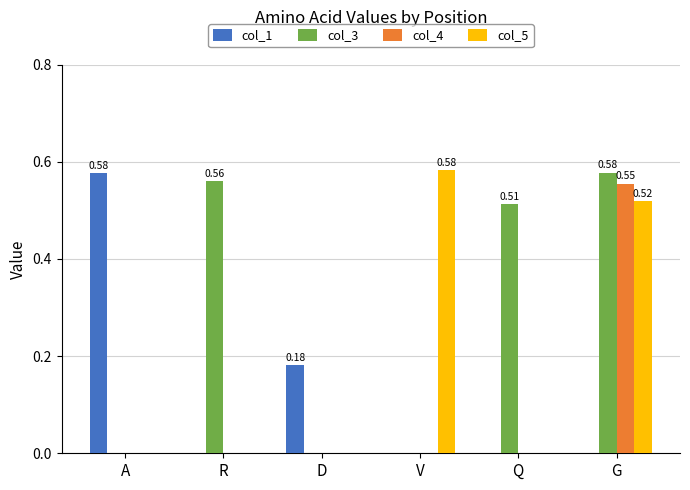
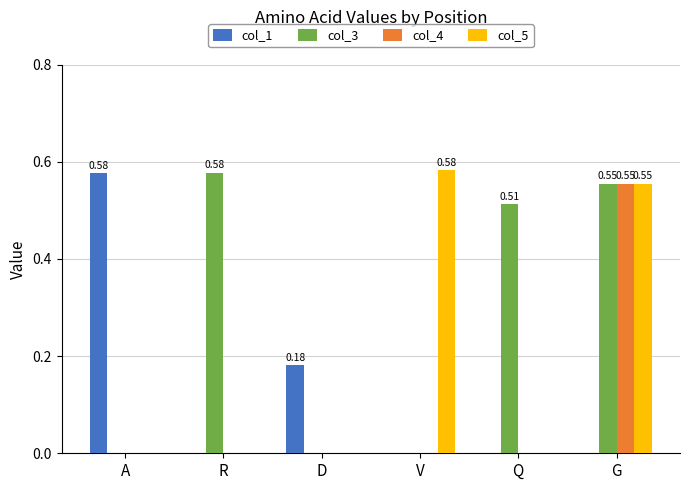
  {
    "col_1": {
      "A": 0.58,
      "D": 0.18
    },
    "col_3": {
-     "R": 0.56,
+     "R": 0.58,
      "Q": 0.51,
-     "G": 0.58
+     "G": 0.55
    },
    "col_4": {
      "G": 0.55
    },
    "col_5": {
      "V": 0.58,
-     "G": 0.52
+     "G": 0.55
    }
  }
